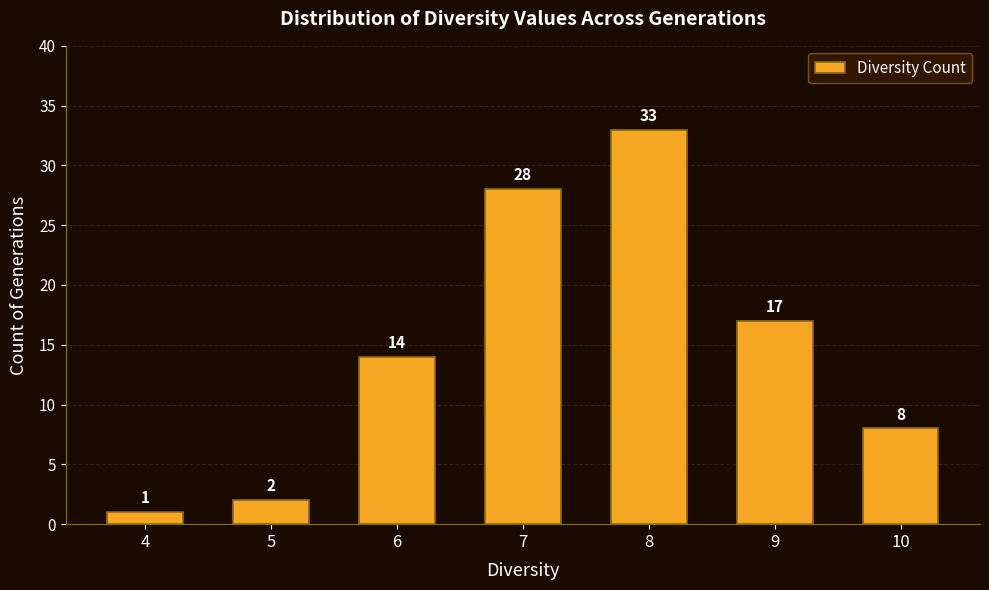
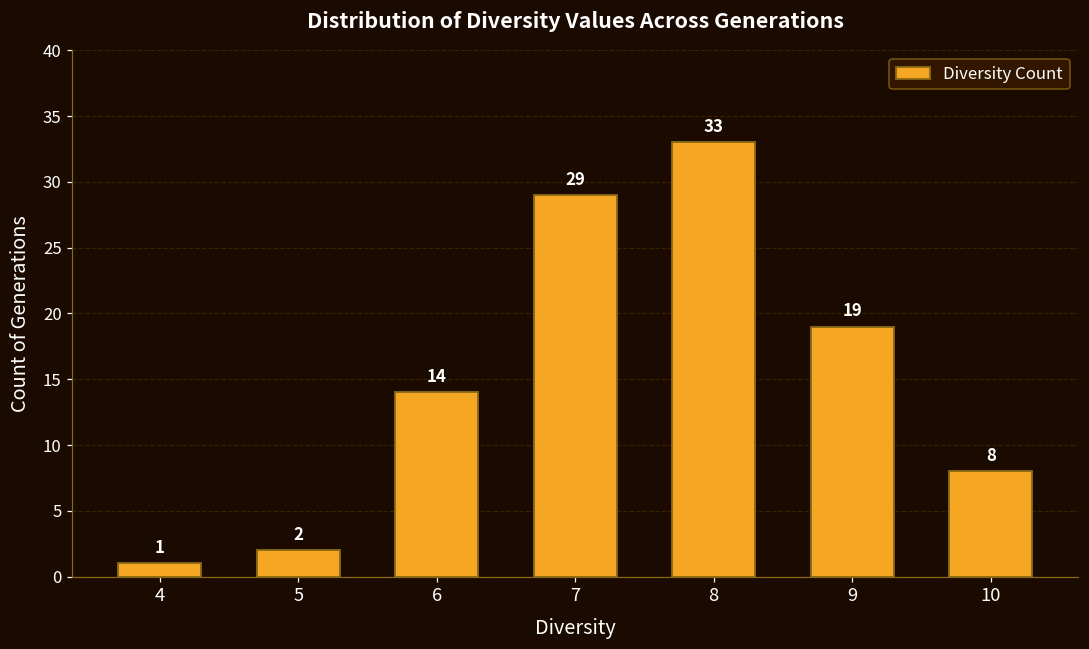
  {
    "4": 1,
    "5": 2,
    "6": 14,
-   "7": 28,
+   "7": 29,
    "8": 33,
-   "9": 17,
+   "9": 19,
    "10": 8
  }
